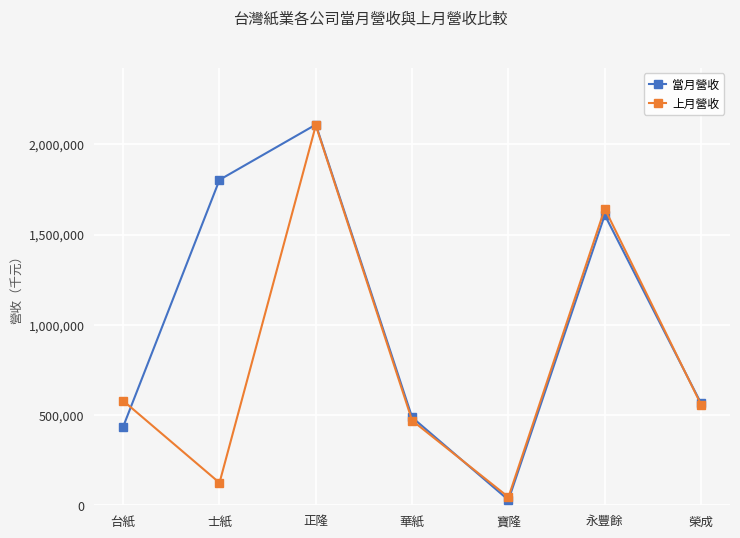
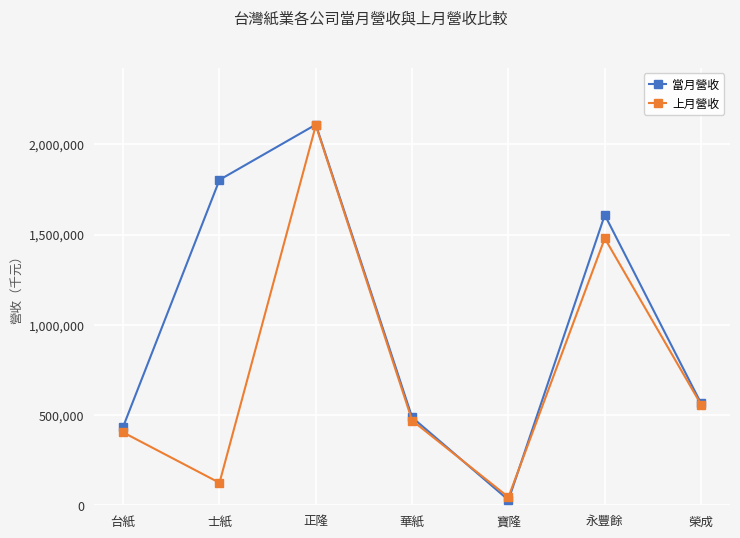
  {
    "當月營收": {
      "台紙": "440,000",
      "士紙": "1,800,000",
      "華紙": "490,000",
      "寶隆": "30,000",
      "永豐餘": "1,610,000"
    },
    "上月營收": {
-     "台紙": "580,000",
+     "台紙": "400,000",
      "士紙": "120,000",
      "華紙": "470,000",
      "寶隆": "50,000",
-     "永豐餘": "1,640,000"
+     "永豐餘": "1,480,000"
    }
  }
